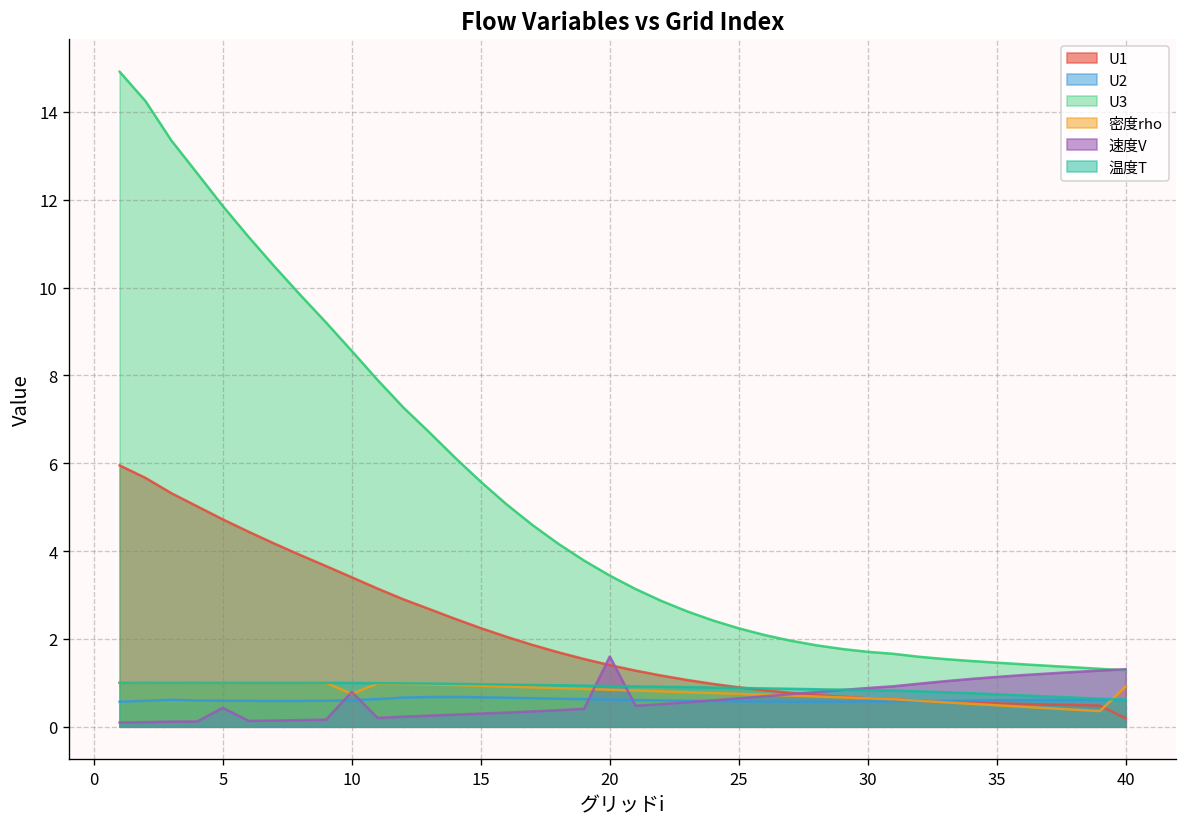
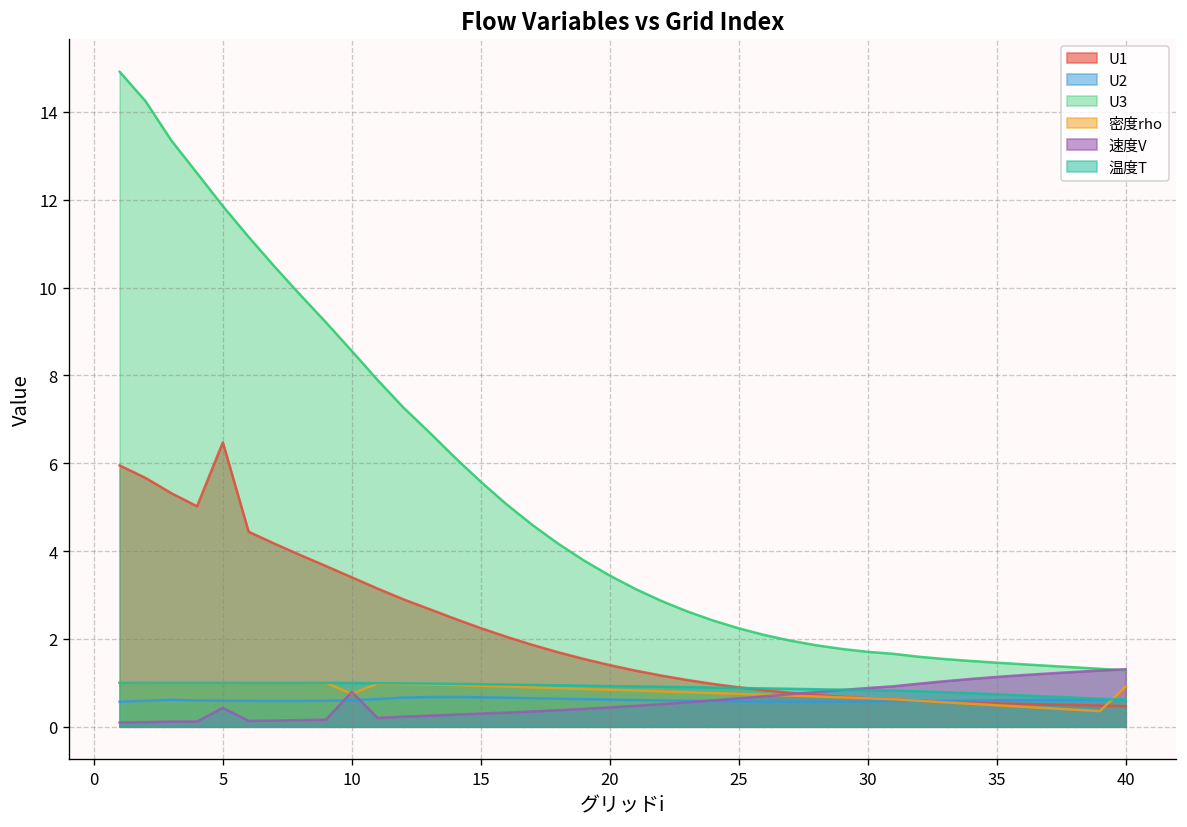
  {
    "U1": {
-     "5": 4.7,
+     "5": 6.5,
      "10": 3.4,
      "15": 2.2,
      "20": 1.4,
-     "40": 0.2
+     "40": 0.5
    },
    "密度rho": {
      "20": 0.8,
      "25": 0.7,
      "40": 0.9
    },
    "速度V": {
      "5": 0.4,
      "15": 0.3,
-     "20": 1.6,
+     "20": 0.4,
      "35": 1.1
    }
  }
